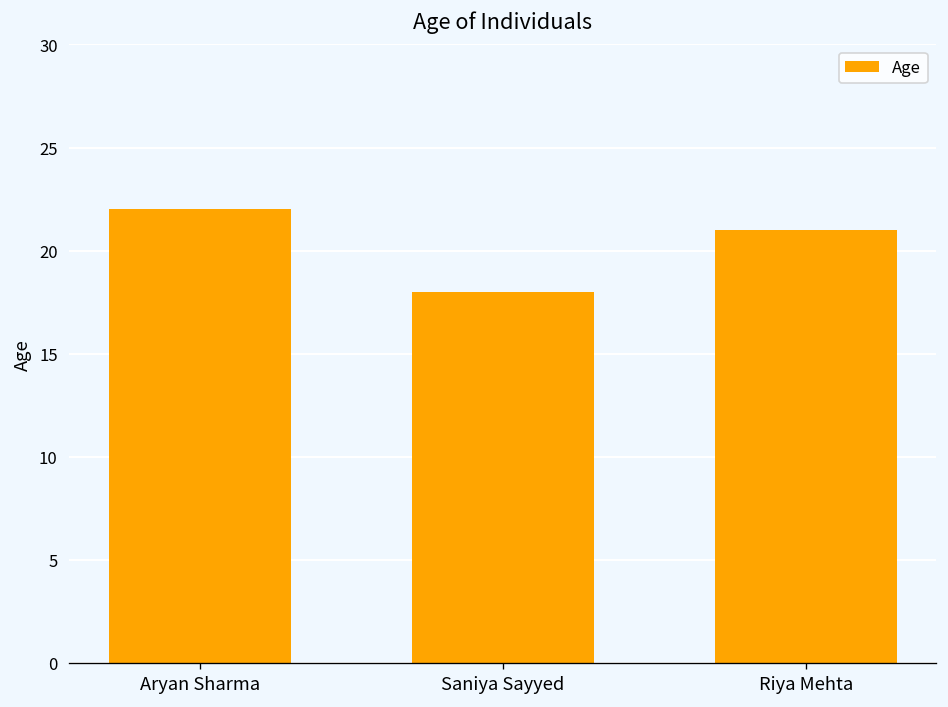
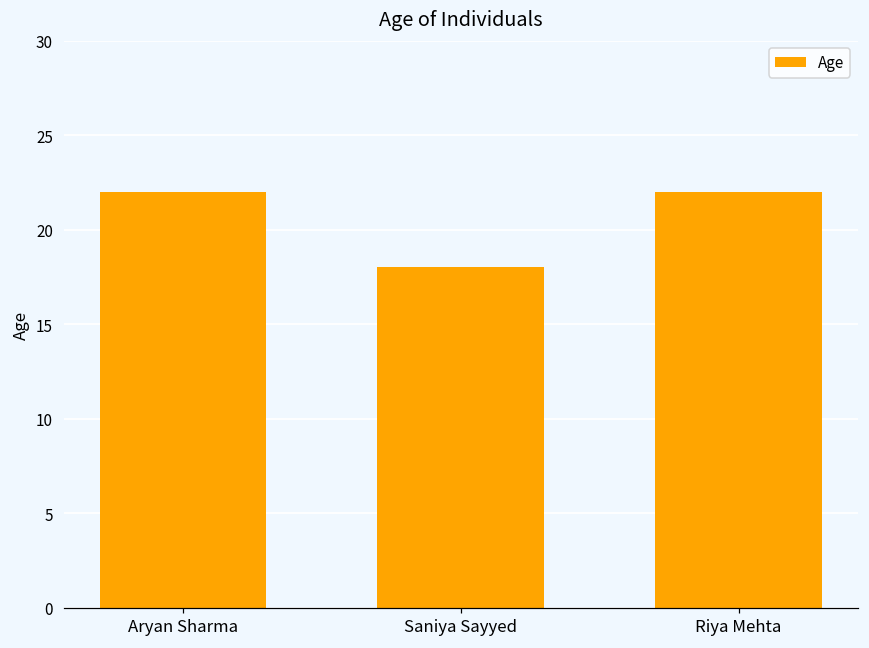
  {
    "Aryan Sharma": 22,
    "Saniya Sayyed": 18,
-   "Riya Mehta": 21
+   "Riya Mehta": 22
  }
